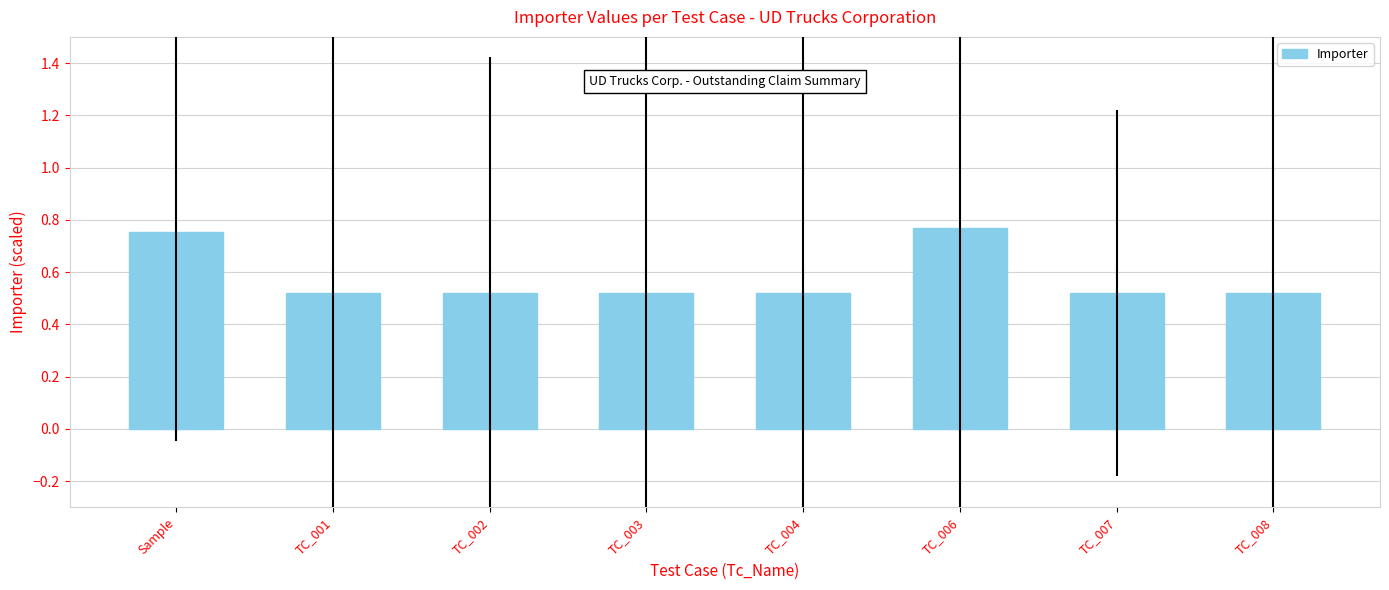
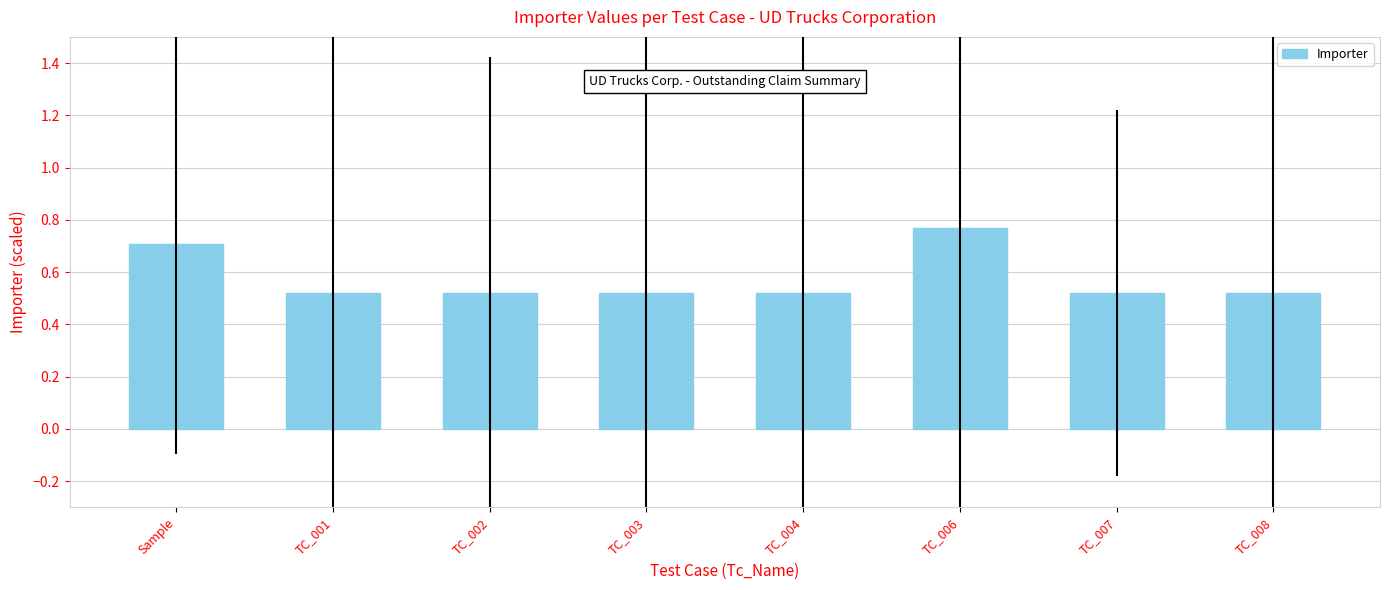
  {
-   "Sample": 0.76,
+   "Sample": 0.71,
    "TC_001": 0.52,
    "TC_002": 0.52,
    "TC_003": 0.52,
    "TC_004": 0.52,
    "TC_006": 0.77,
    "TC_007": 0.52,
    "TC_008": 0.52
  }
